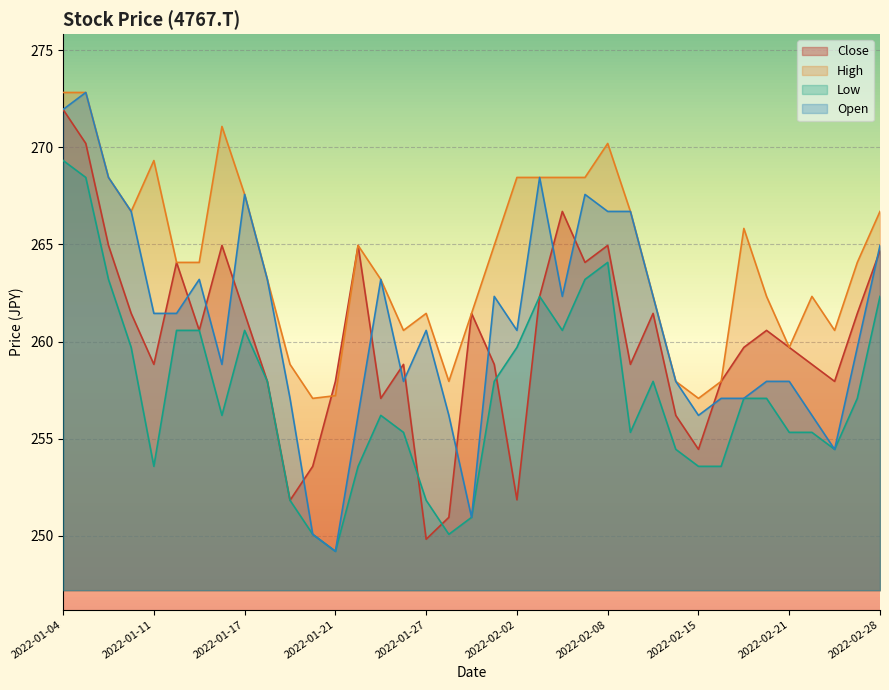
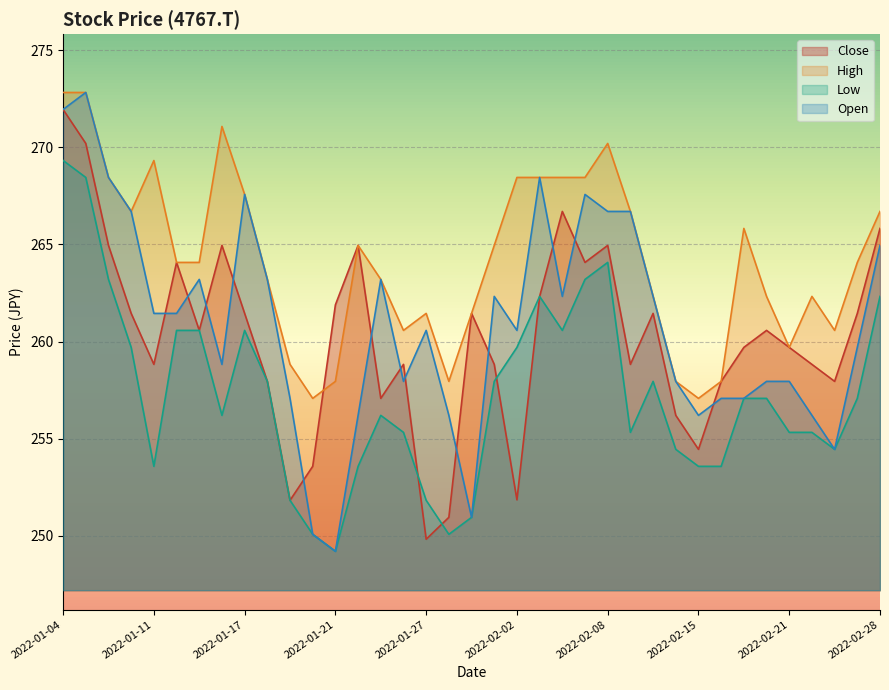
  {
    "Close": {
      "2022-01-11": 258.8,
      "2022-01-17": 261.4,
-     "2022-01-21": 258.0,
+     "2022-01-21": 261.9,
      "2022-01-27": 249.8,
      "2022-02-02": 251.9,
      "2022-02-08": 264.9,
      "2022-02-15": 254.5,
-     "2022-02-28": 264.7
+     "2022-02-28": 265.8
    },
    "High": {
      "2022-01-04": 272.8,
      "2022-01-11": 269.3,
-     "2022-01-21": 257.2,
+     "2022-01-21": 258.0,
      "2022-01-27": 261.4,
      "2022-02-02": 268.4,
      "2022-02-08": 270.2,
      "2022-02-15": 257.1,
      "2022-02-28": 266.7
    }
  }
